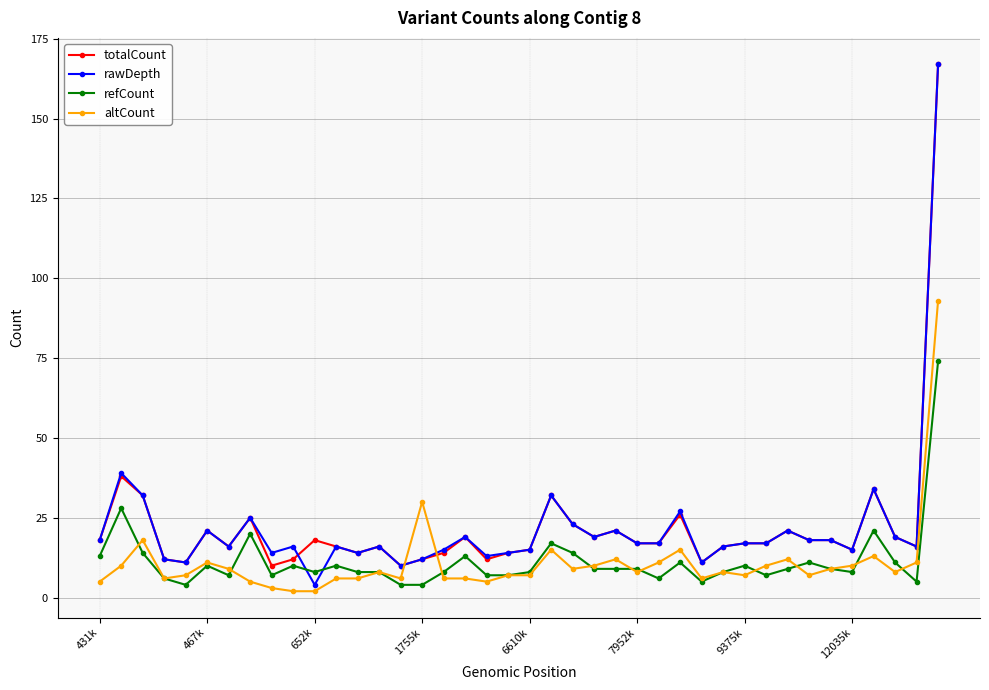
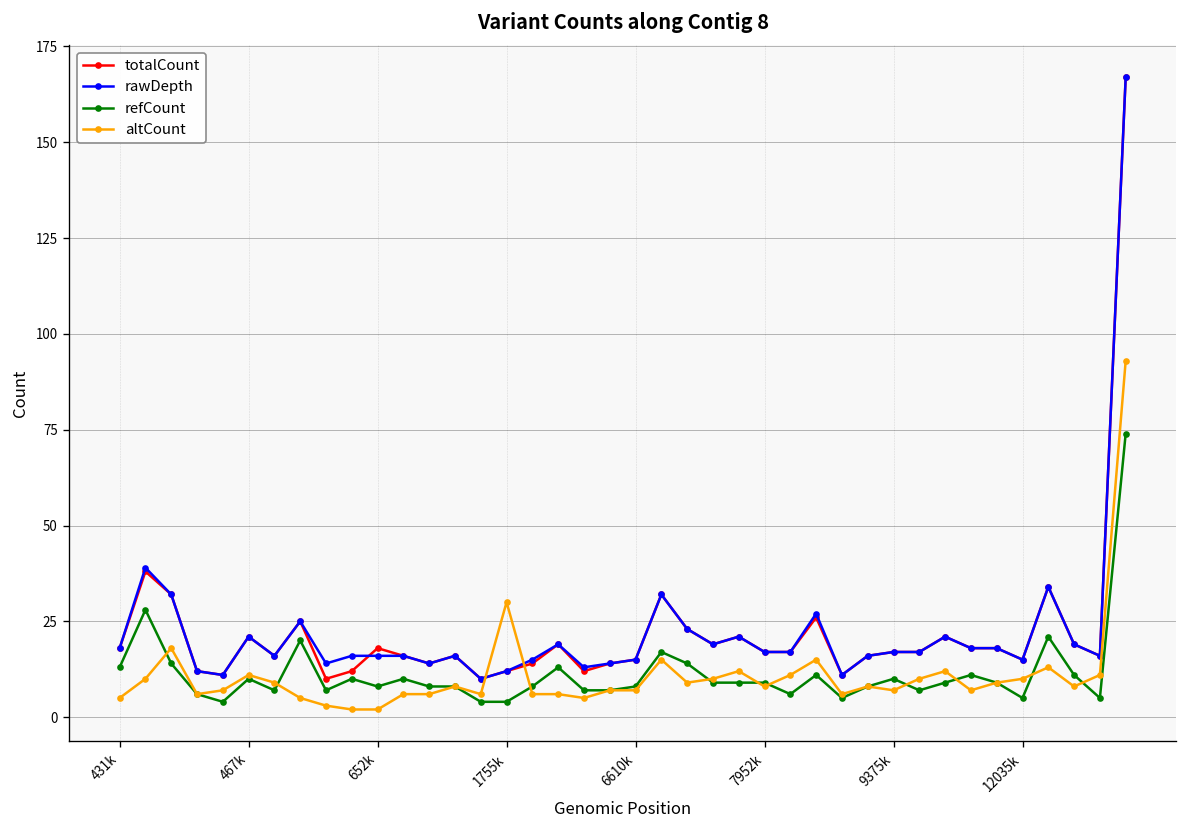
  {
    "totalCount": {
      "652k": 18
    },
    "rawDepth": {
-     "652k": 4
+     "652k": 16
    },
    "refCount": {
      "431k": 13,
      "467k": 10,
      "652k": 8,
      "1755k": 4,
      "6610k": 8,
      "7952k": 9,
      "9375k": 10,
-     "12035k": 8
+     "12035k": 5
    },
    "altCount": {
      "431k": 5,
      "467k": 11,
      "652k": 2,
      "1755k": 30,
      "6610k": 7,
      "7952k": 8,
      "9375k": 7,
      "12035k": 10
    }
  }
